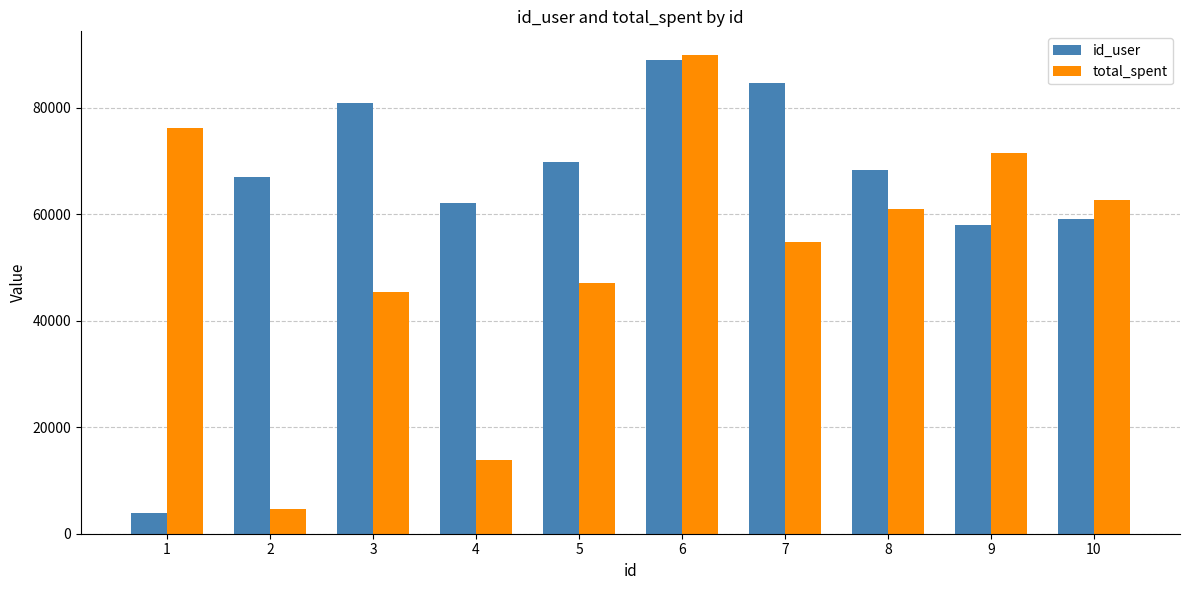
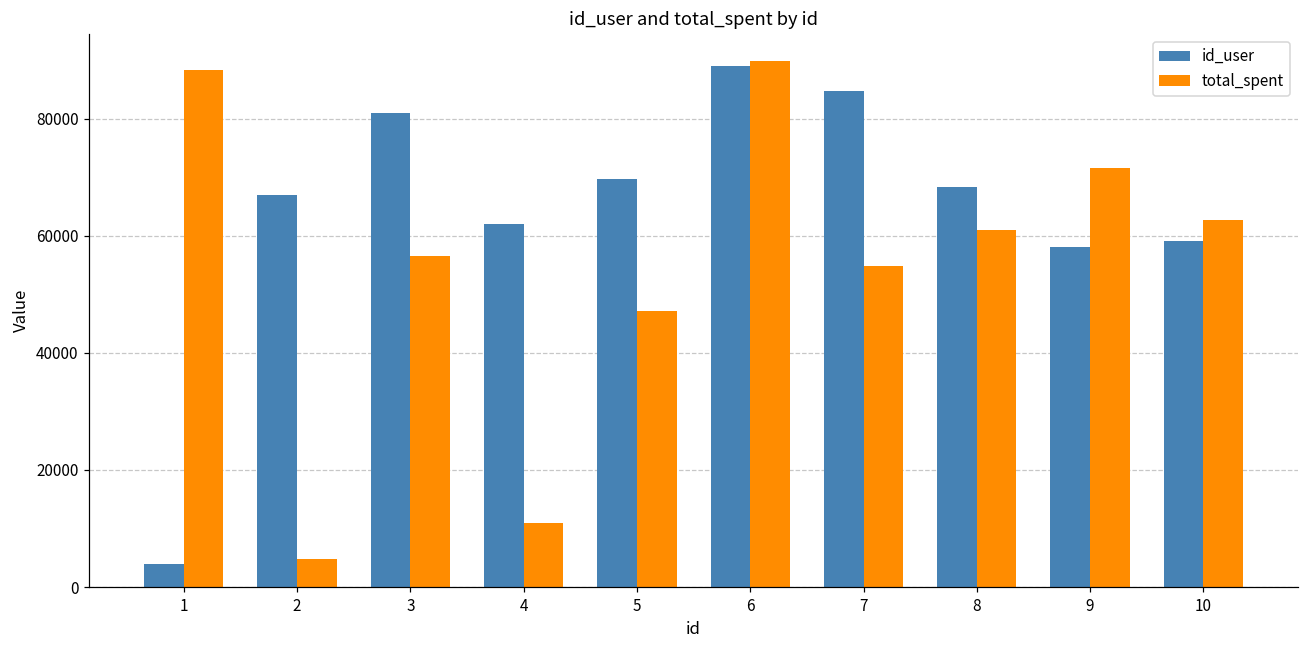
  {
    "id_user": {
      "1": 4000,
      "2": 67000,
      "3": 81000,
      "4": 62000,
      "5": 70000,
      "6": 89000,
      "7": 85000,
      "8": 68000,
      "9": 58000,
      "10": 59000
    },
    "total_spent": {
-     "1": 76000,
+     "1": 88000,
      "2": 5000,
-     "3": 45000,
-     "4": 14000,
+     "3": 57000,
+     "4": 11000,
      "5": 47000,
      "6": 90000,
      "7": 55000,
      "8": 61000,
      "9": 72000,
      "10": 63000
    }
  }
